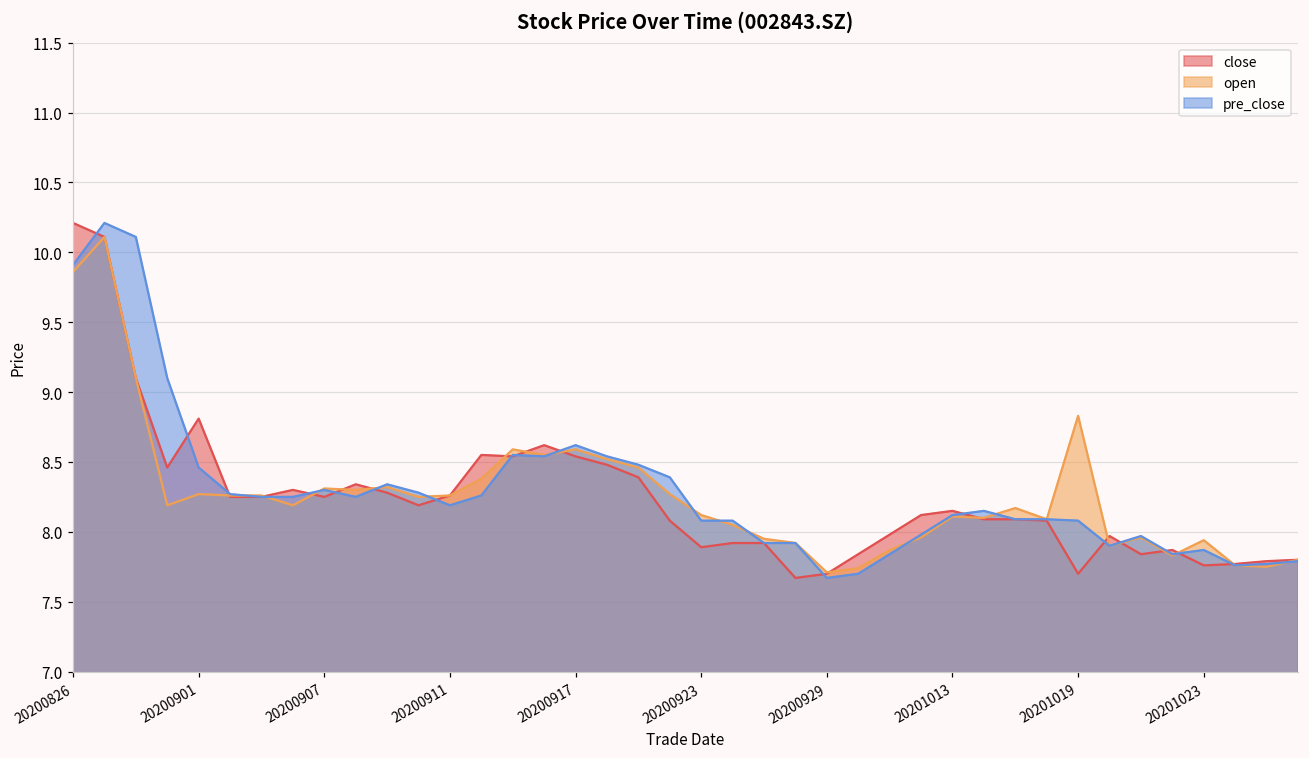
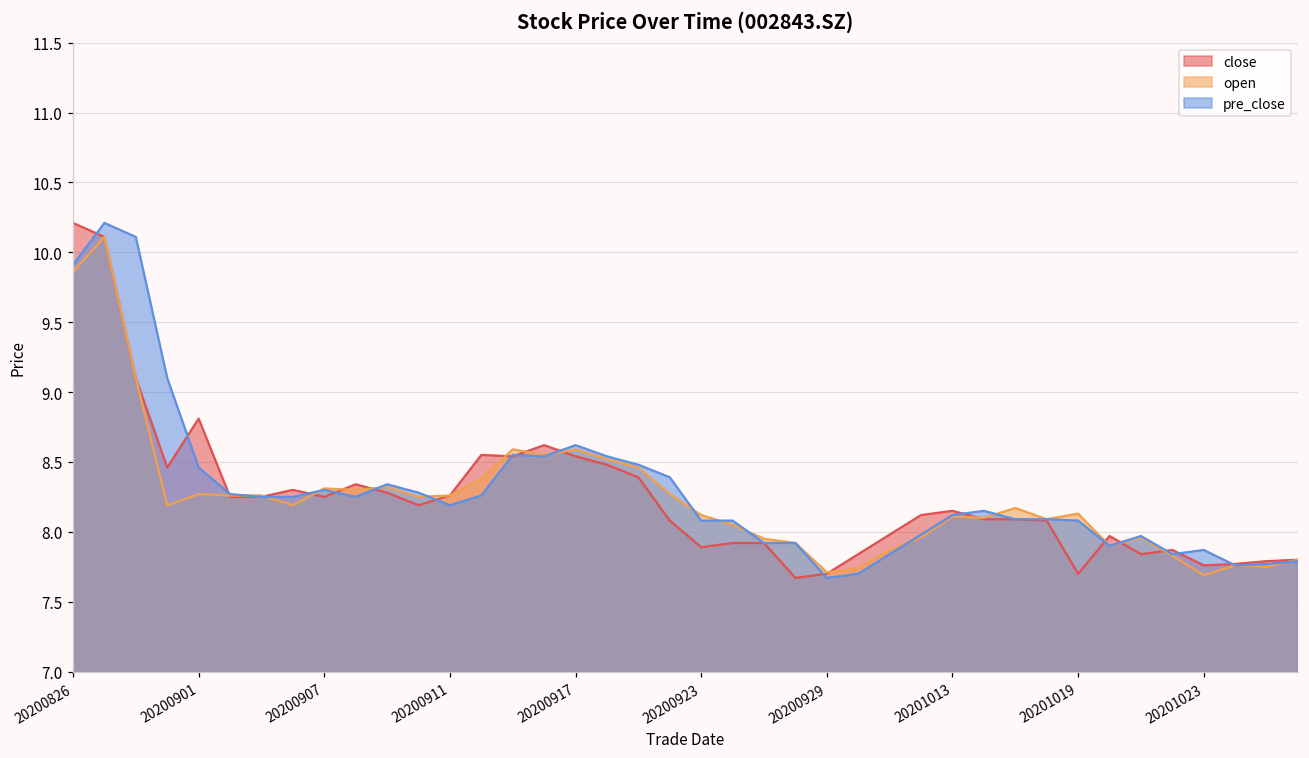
  {
    "close": {
      "20200826": 10.21,
      "20200901": 8.81,
      "20200907": 8.25,
      "20200917": 8.54,
      "20200923": 7.89,
      "20201013": 8.15,
      "20201019": 7.70,
      "20201023": 7.76
    },
    "open": {
      "20200826": 9.86,
      "20200901": 8.27,
      "20200917": 8.59,
      "20200923": 8.12,
-     "20201019": 8.83,
-     "20201023": 7.94
+     "20201019": 8.13,
+     "20201023": 7.69
    },
    "pre_close": {
      "20200826": 9.91,
      "20200901": 8.46,
      "20200911": 8.19,
      "20200917": 8.62,
      "20200923": 8.08,
      "20200929": 7.67,
      "20201019": 8.08,
      "20201023": 7.87
    }
  }
